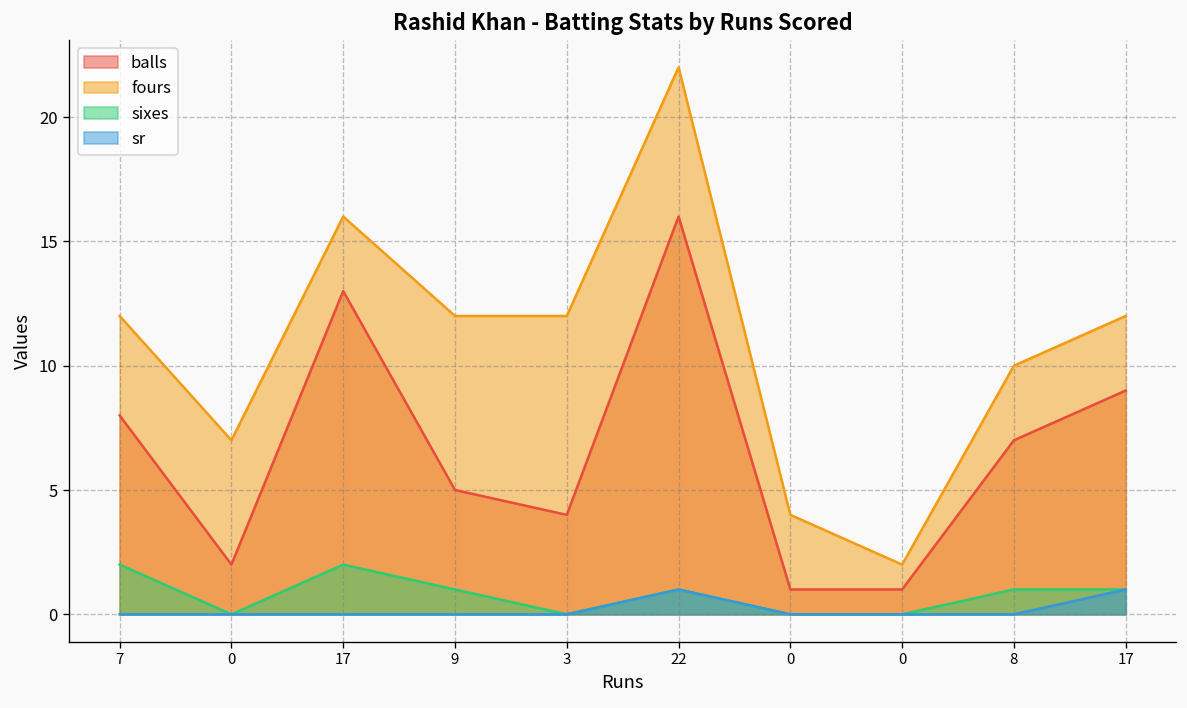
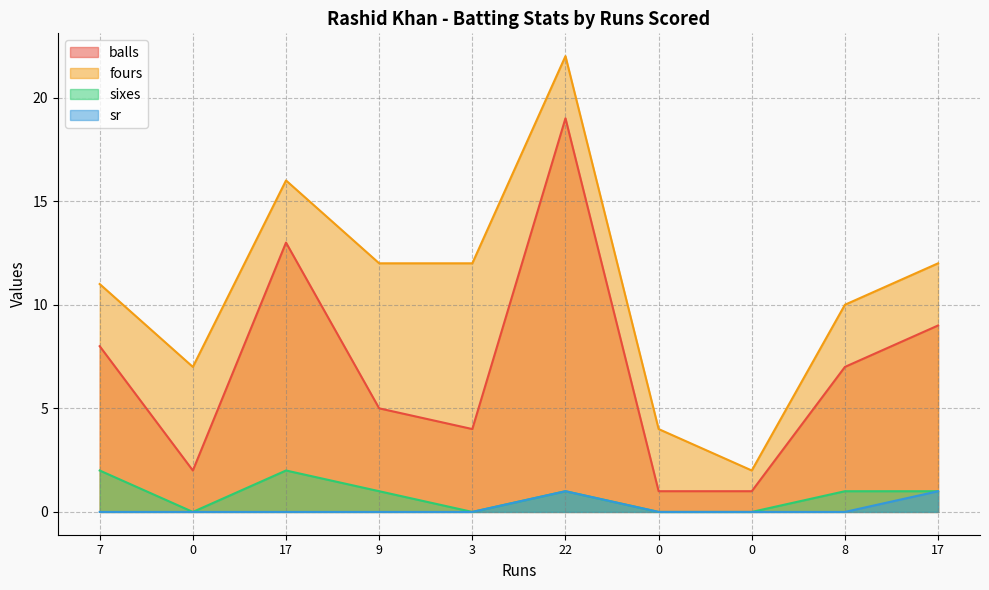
  {
    "balls": {
      "7": 8,
      "9": 5,
      "3": 4,
-     "22": 16,
+     "22": 19,
      "8": 7
    },
    "fours": {
-     "7": 12,
+     "7": 11,
      "9": 12,
      "3": 12,
      "22": 22,
      "8": 10
    },
    "sixes": {
      "7": 2,
      "9": 1,
      "8": 1
    },
    "sr": {
      "7": 0,
      "9": 0,
      "8": 0
    }
  }
